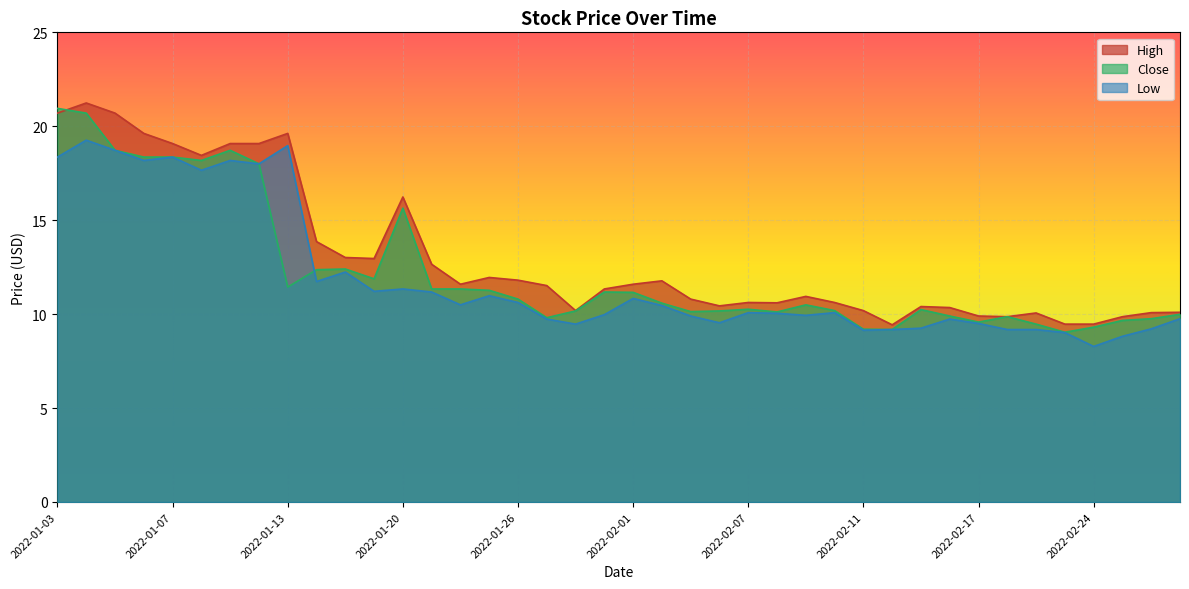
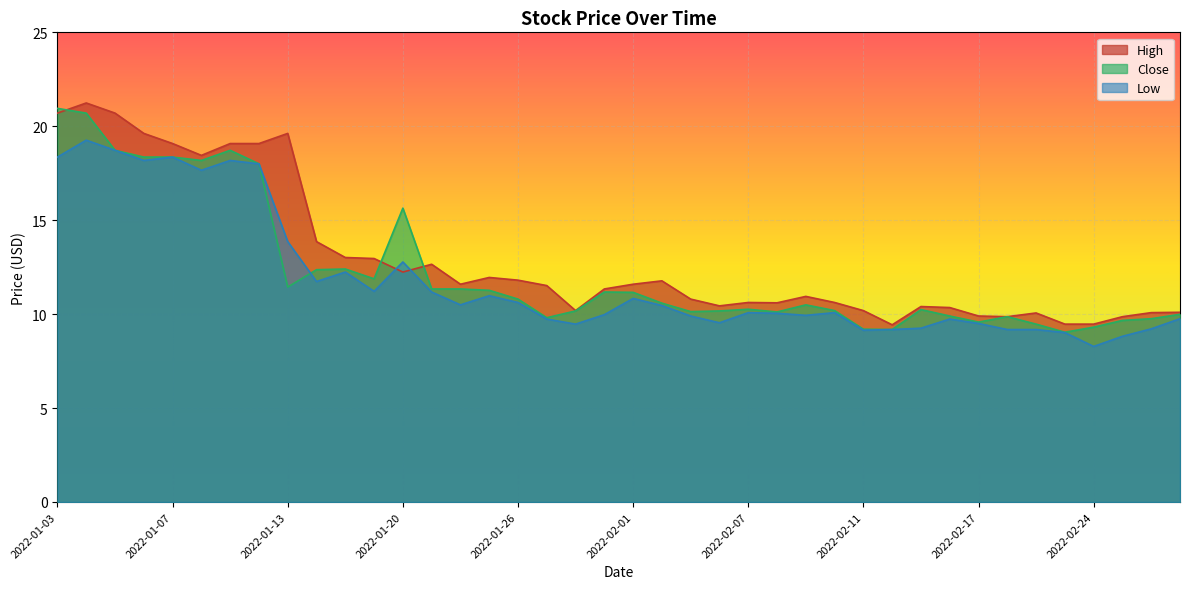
  {
    "High": {
      "2022-01-03": 20.7,
      "2022-01-07": 19.1,
      "2022-01-13": 19.6,
-     "2022-01-20": 16.2,
+     "2022-01-20": 12.2,
      "2022-01-26": 11.8,
      "2022-02-01": 11.6,
      "2022-02-07": 10.6,
      "2022-02-11": 10.2,
      "2022-02-17": 9.9,
      "2022-02-24": 9.5
    },
    "Close": {
      "2022-01-03": 21.0,
      "2022-01-13": 11.4,
      "2022-01-20": 15.6,
      "2022-01-26": 10.8,
      "2022-02-01": 11.2,
      "2022-02-07": 10.3,
      "2022-02-24": 9.3
    },
    "Low": {
      "2022-01-03": 18.4,
-     "2022-01-13": 19.0,
-     "2022-01-20": 11.3,
+     "2022-01-13": 13.9,
+     "2022-01-20": 12.8,
      "2022-01-26": 10.6,
      "2022-02-01": 10.8,
      "2022-02-07": 10.1,
      "2022-02-24": 8.3
    }
  }
